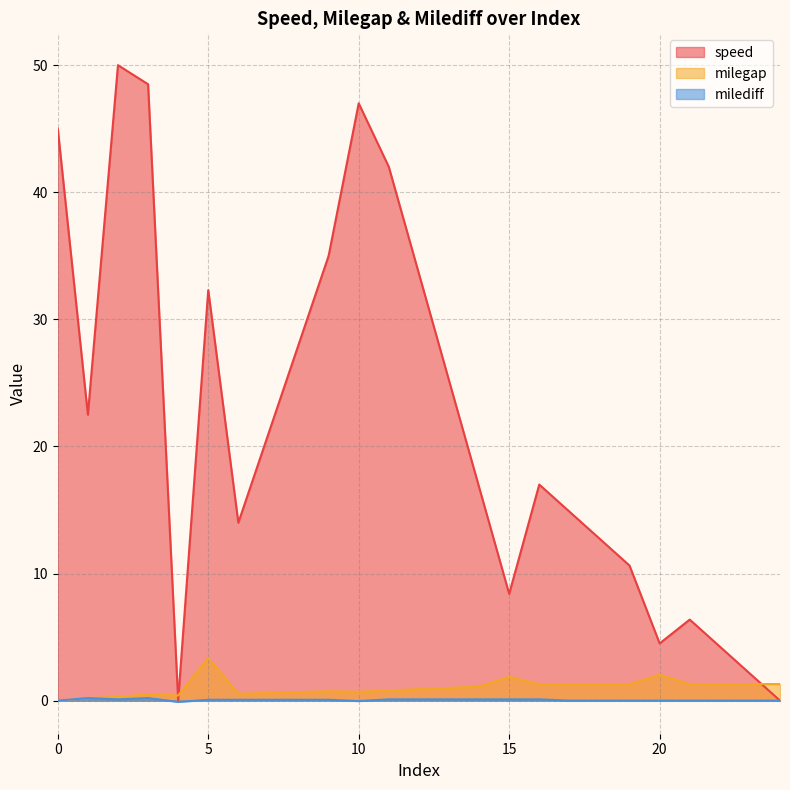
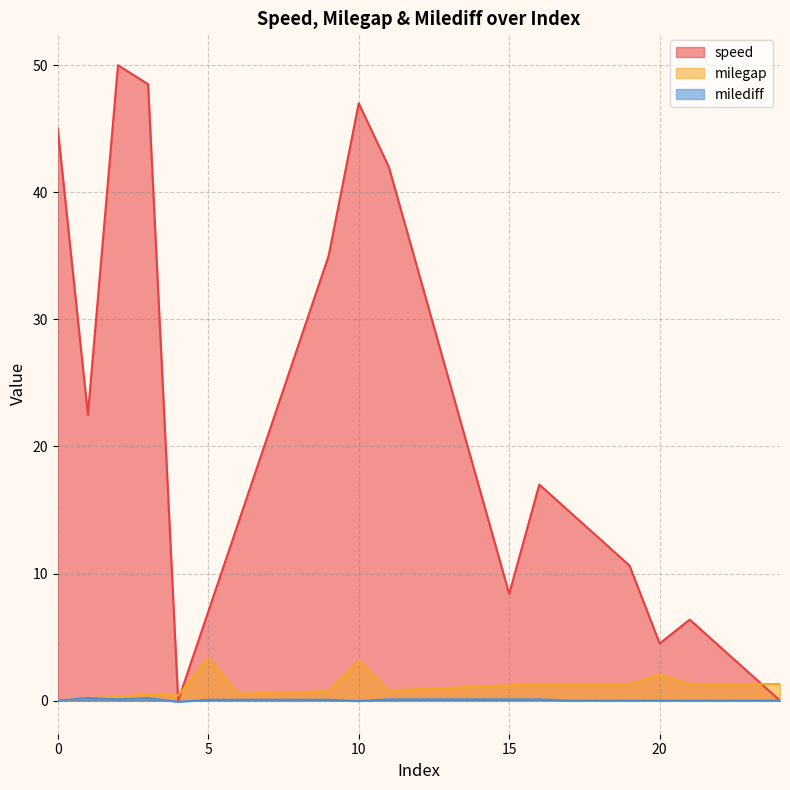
  {
    "speed": {
      "0": 45.0,
-     "5": 32.3,
+     "5": 7.0,
      "10": 47.0,
      "15": 8.4,
      "20": 4.5
    },
    "milegap": {
      "5": 3.4,
-     "10": 0.7,
-     "15": 1.9,
+     "10": 3.2,
+     "15": 1.2,
      "20": 2.0
    }
  }
